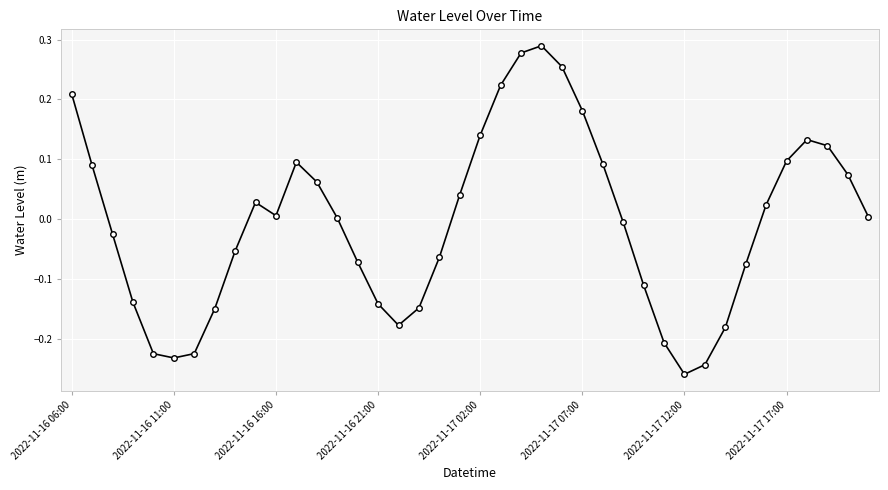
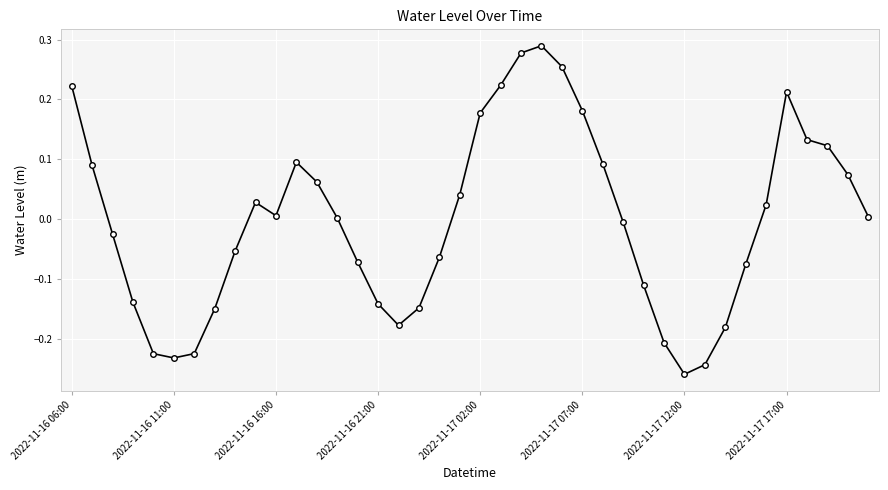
  {
-   "2022-11-16 06:00": 0.21,
+   "2022-11-16 06:00": 0.22,
    "2022-11-16 11:00": -0.23,
    "2022-11-16 16:00": 0.01,
    "2022-11-16 21:00": -0.14,
-   "2022-11-17 02:00": 0.14,
+   "2022-11-17 02:00": 0.18,
    "2022-11-17 07:00": 0.18,
    "2022-11-17 12:00": -0.26,
-   "2022-11-17 17:00": 0.10
+   "2022-11-17 17:00": 0.21
  }
